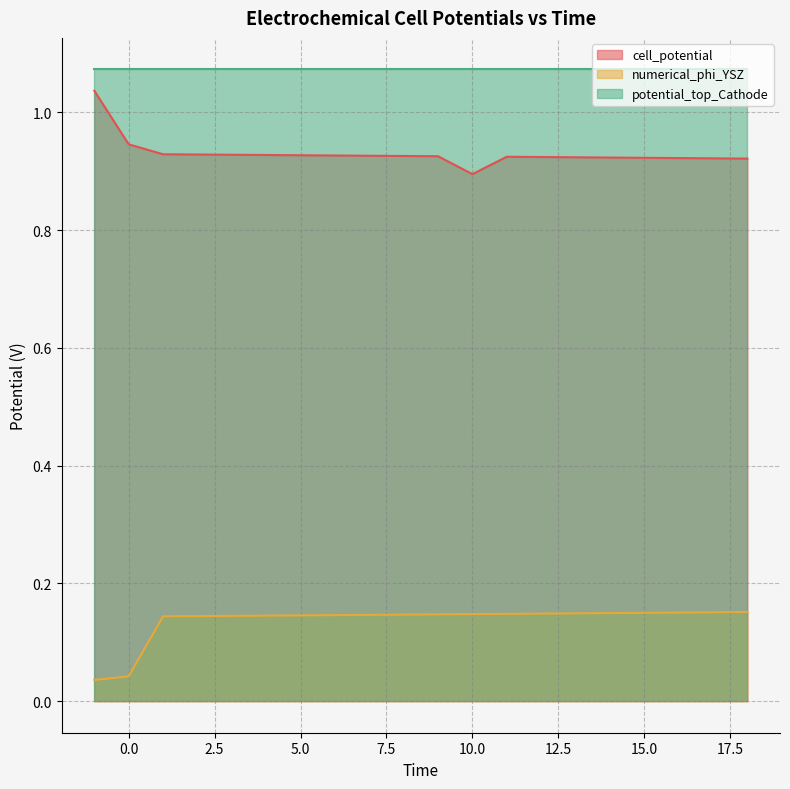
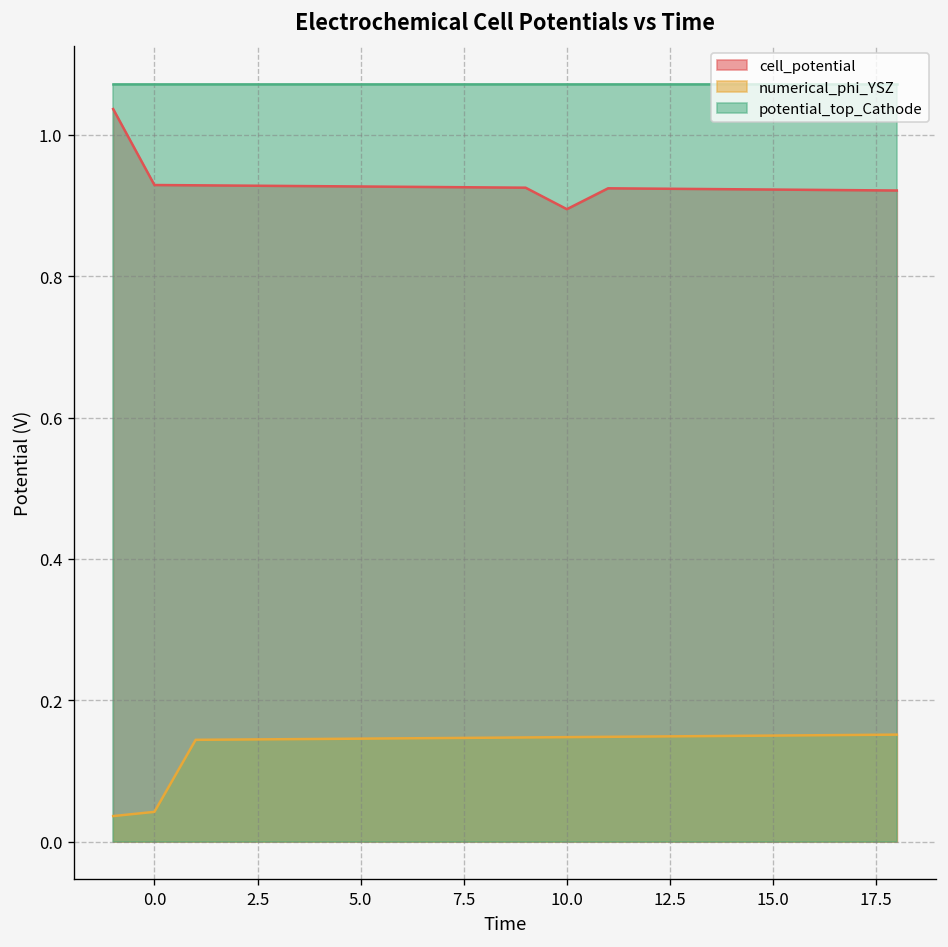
  {
    "cell_potential": {
-     "0.0": 0.95,
+     "0.0": 0.93,
      "5.0": 0.93,
      "10.0": 0.89,
      "15.0": 0.92
    },
    "numerical_phi_YSZ": {
      "0.0": 0.04,
      "5.0": 0.15,
      "10.0": 0.15,
      "15.0": 0.15
    },
    "potential_top_Cathode": {
      "0.0": 1.07,
      "5.0": 1.07,
      "10.0": 1.07
    }
  }
